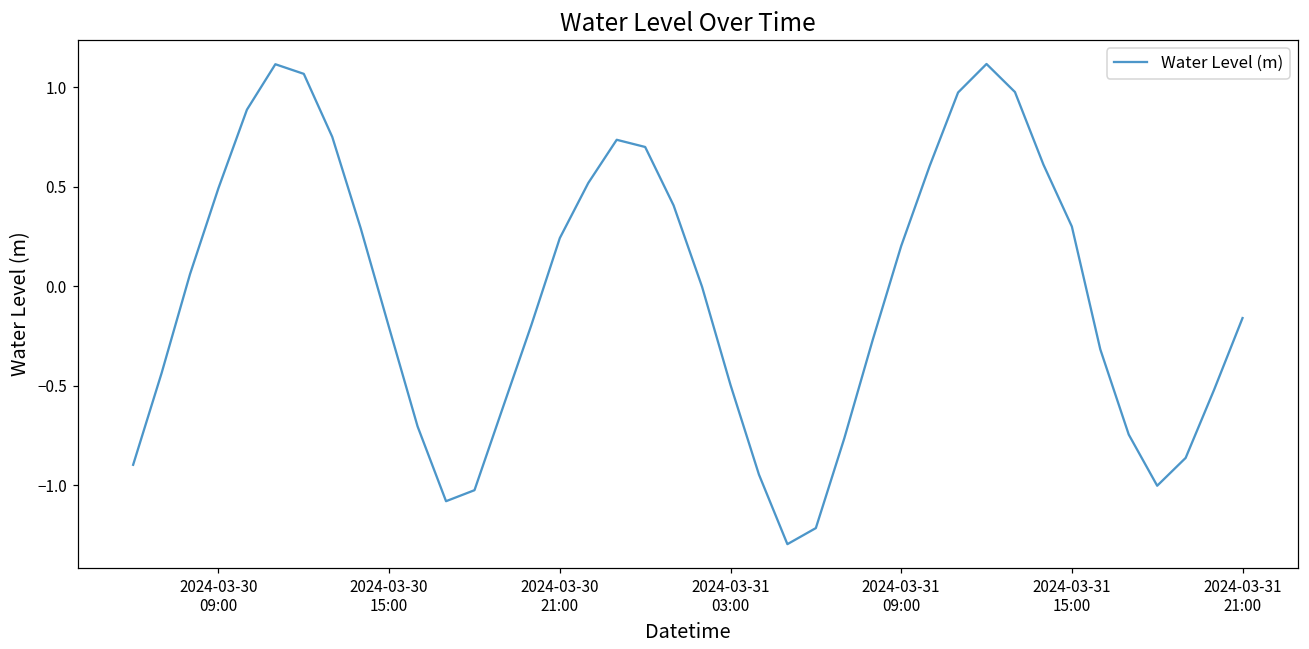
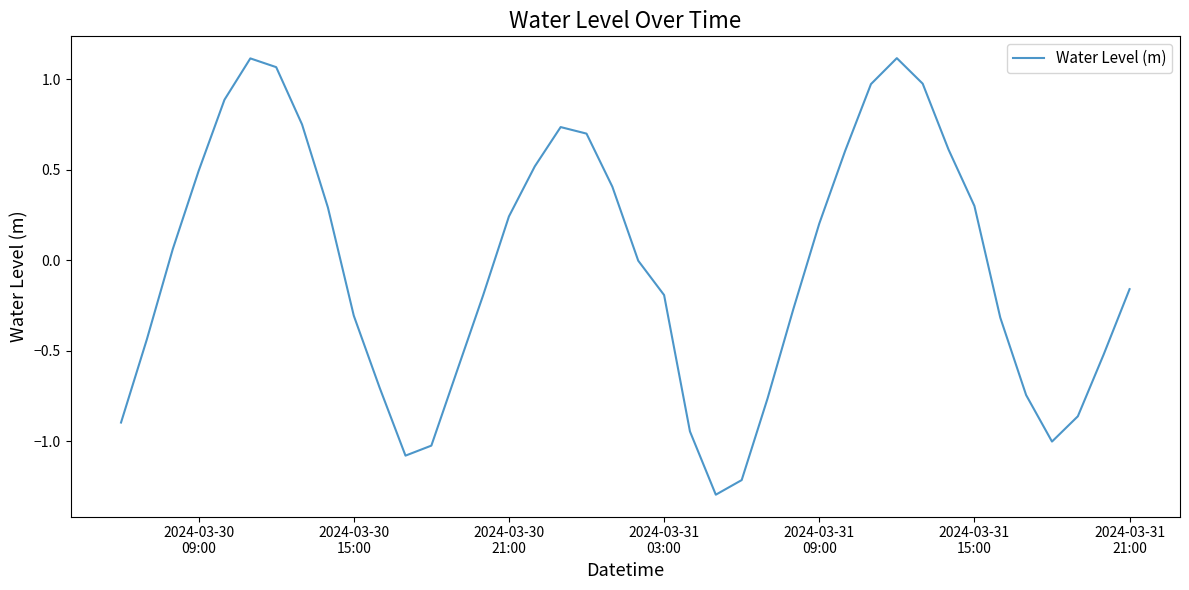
  {
    "2024-03-30 09:00": 0.49,
-   "2024-03-30 15:00": -0.21,
+   "2024-03-30 15:00": -0.31,
    "2024-03-30 21:00": 0.24,
-   "2024-03-31 03:00": -0.50,
+   "2024-03-31 03:00": -0.19,
    "2024-03-31 09:00": 0.20,
    "2024-03-31 15:00": 0.30,
    "2024-03-31 21:00": -0.16
  }
